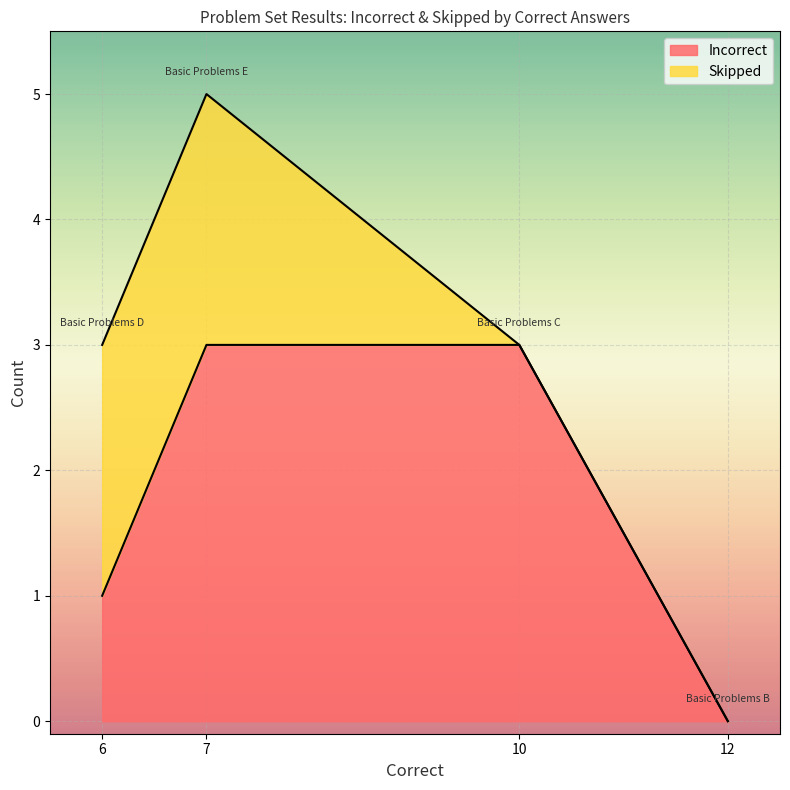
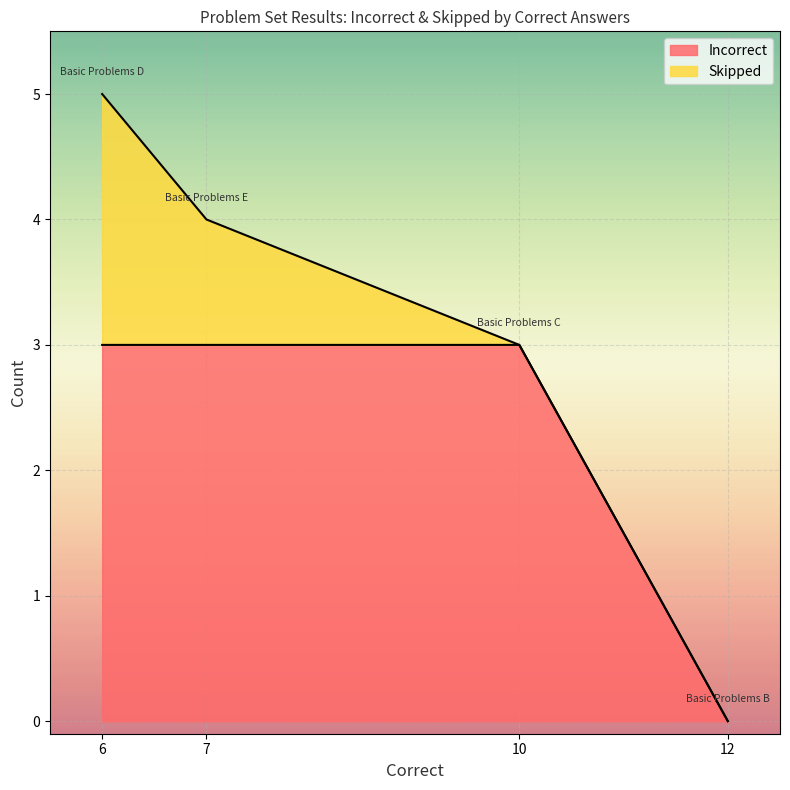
  {
    "Incorrect": {
-     "6": 1,
+     "6": 3,
      "7": 3
    },
    "Skipped": {
      "6": 2,
-     "7": 2
+     "7": 1
    }
  }
